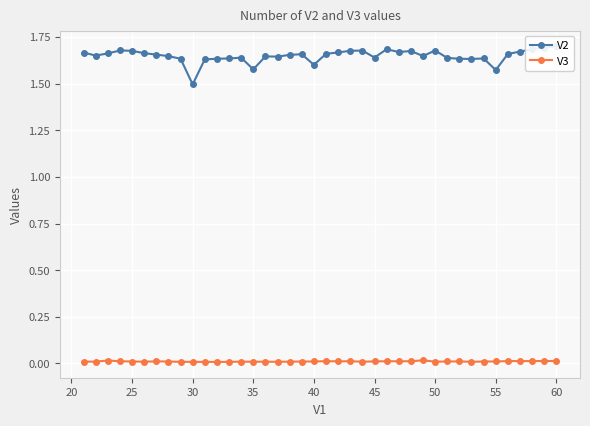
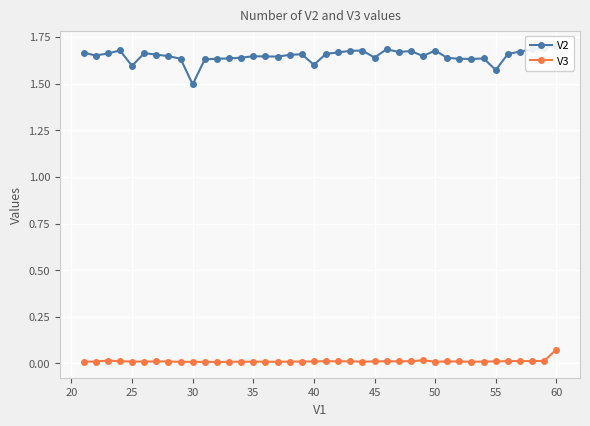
  {
    "V2": {
-     "25": 1.68,
+     "25": 1.59,
      "30": 1.50,
-     "35": 1.58,
+     "35": 1.65,
      "40": 1.60,
      "45": 1.64,
      "50": 1.68,
      "55": 1.57
    },
    "V3": {
      "25": 0.01,
      "30": 0.01,
      "35": 0.01,
      "40": 0.01,
      "45": 0.01,
      "50": 0.01,
      "55": 0.01,
-     "60": 0.01
+     "60": 0.07
    }
  }
